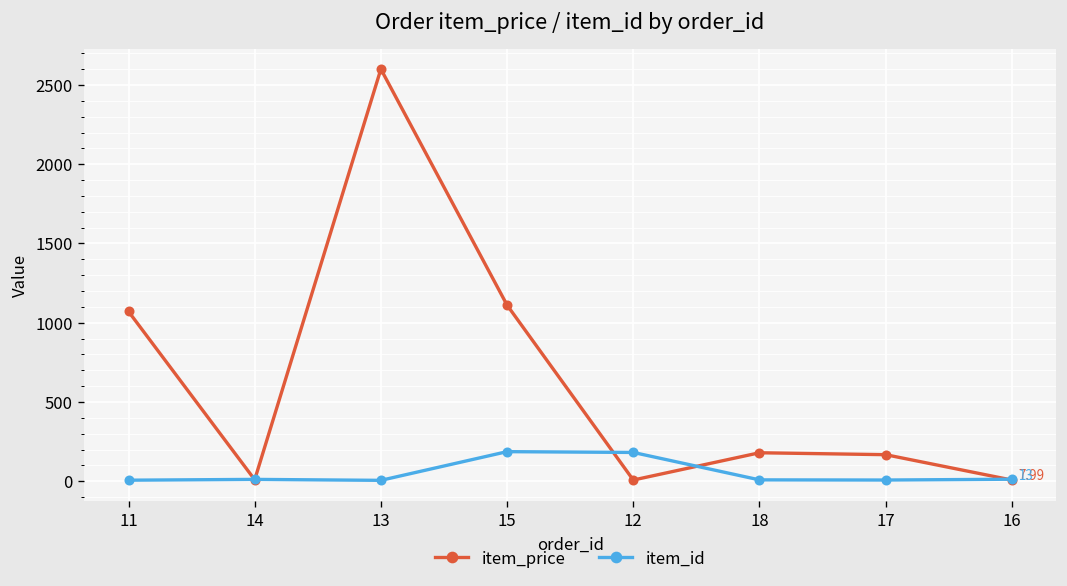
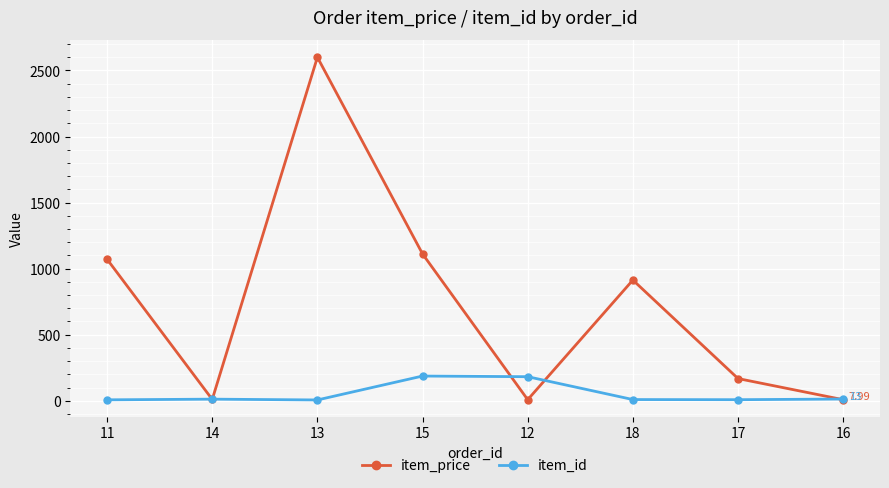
  {
    "item_price": {
      "11": 1070,
      "13": 2600,
      "15": 1110,
      "12": 10,
-     "18": 180,
+     "18": 910,
      "17": 170
    },
    "item_id": {
      "11": 10,
      "13": 10,
      "15": 190,
      "12": 180,
      "18": 10,
      "17": 10
    }
  }
